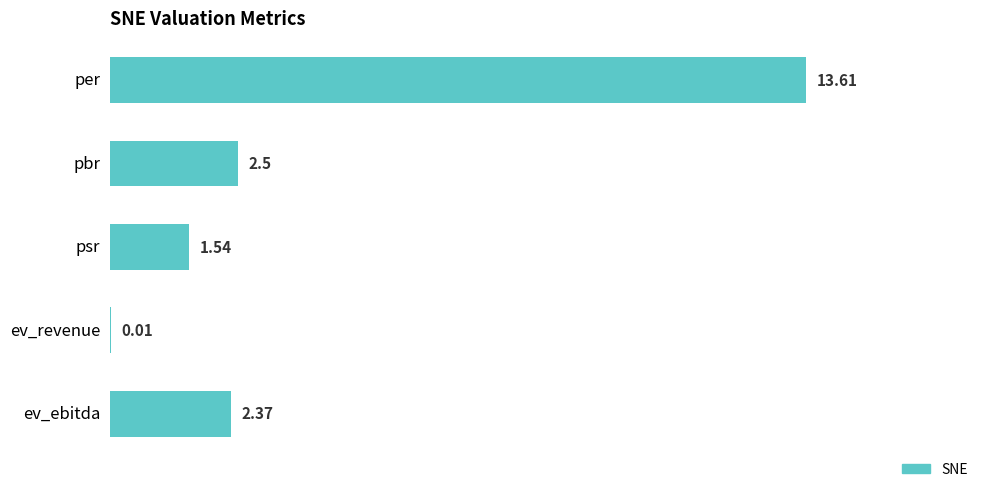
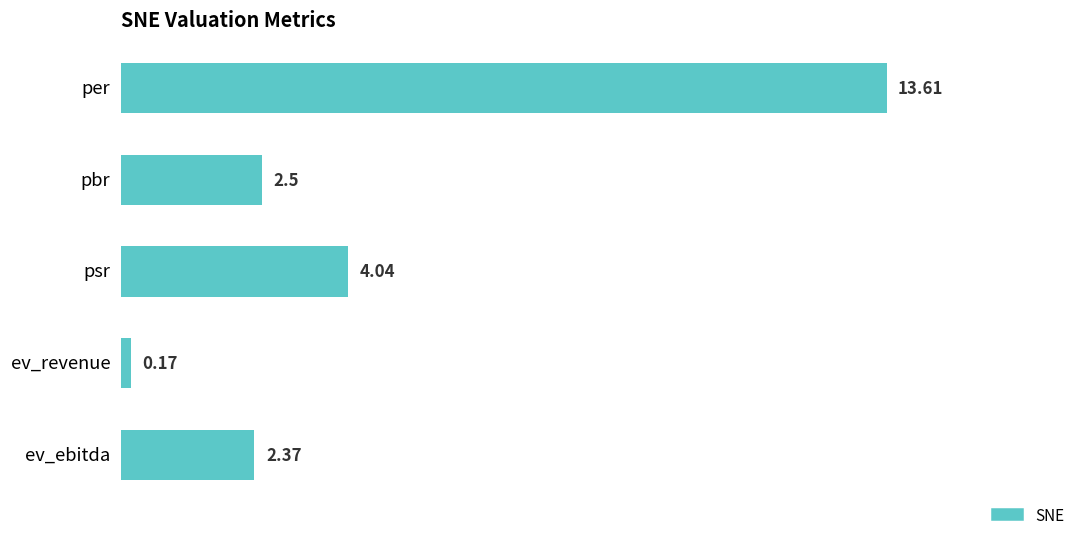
  {
    "per": 13.61,
    "pbr": 2.5,
-   "psr": 1.54,
-   "ev_revenue": 0.01,
+   "psr": 4.04,
+   "ev_revenue": 0.17,
    "ev_ebitda": 2.37
  }
